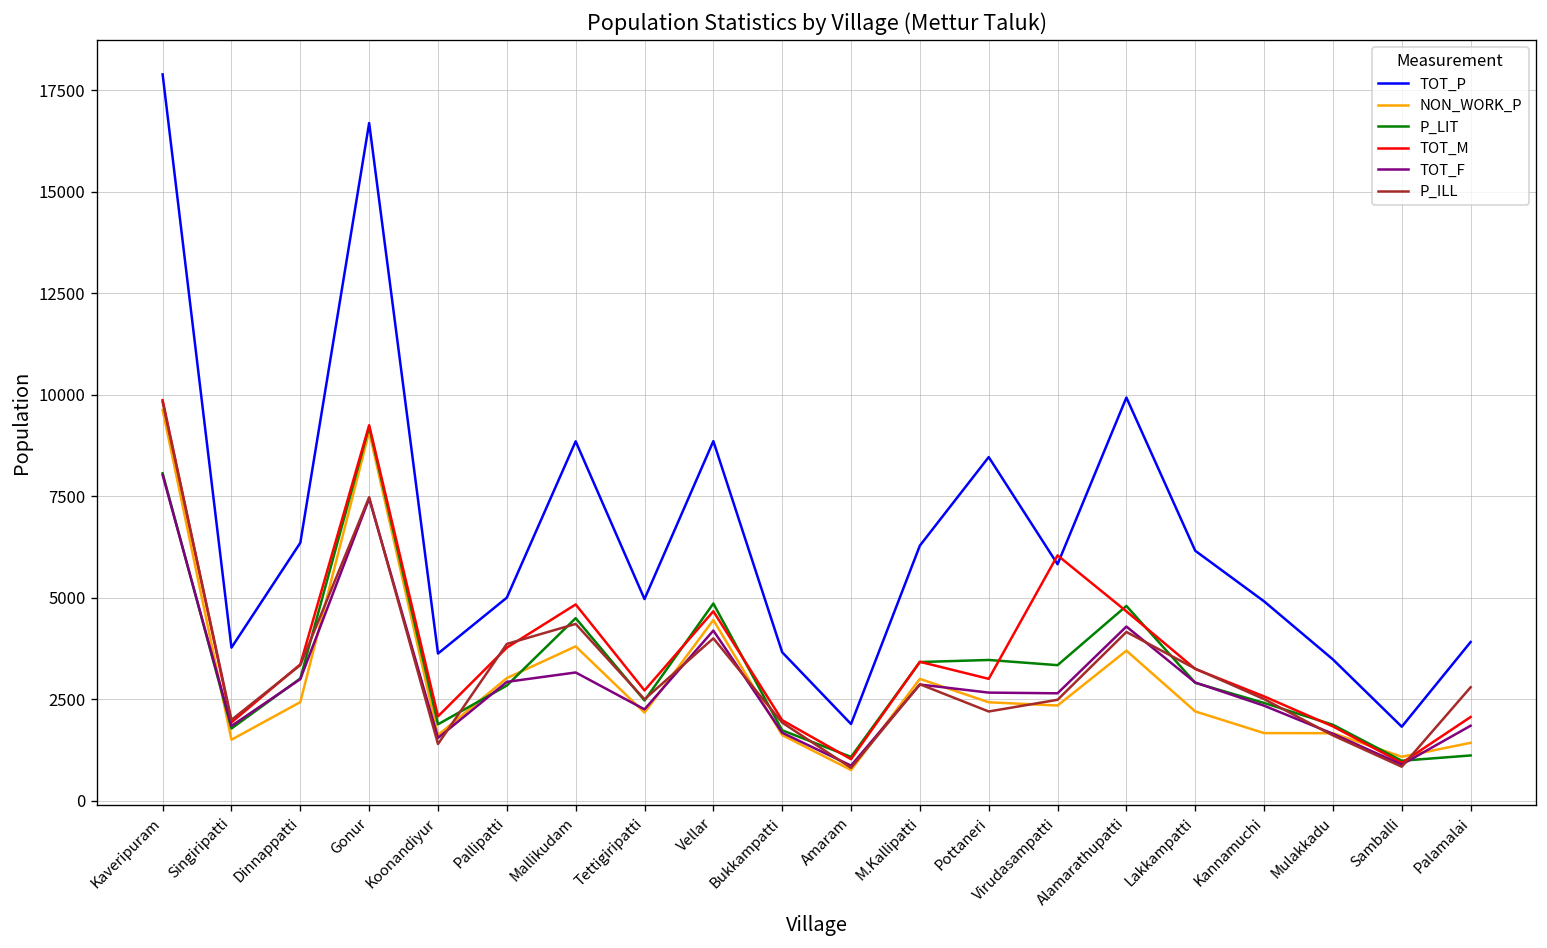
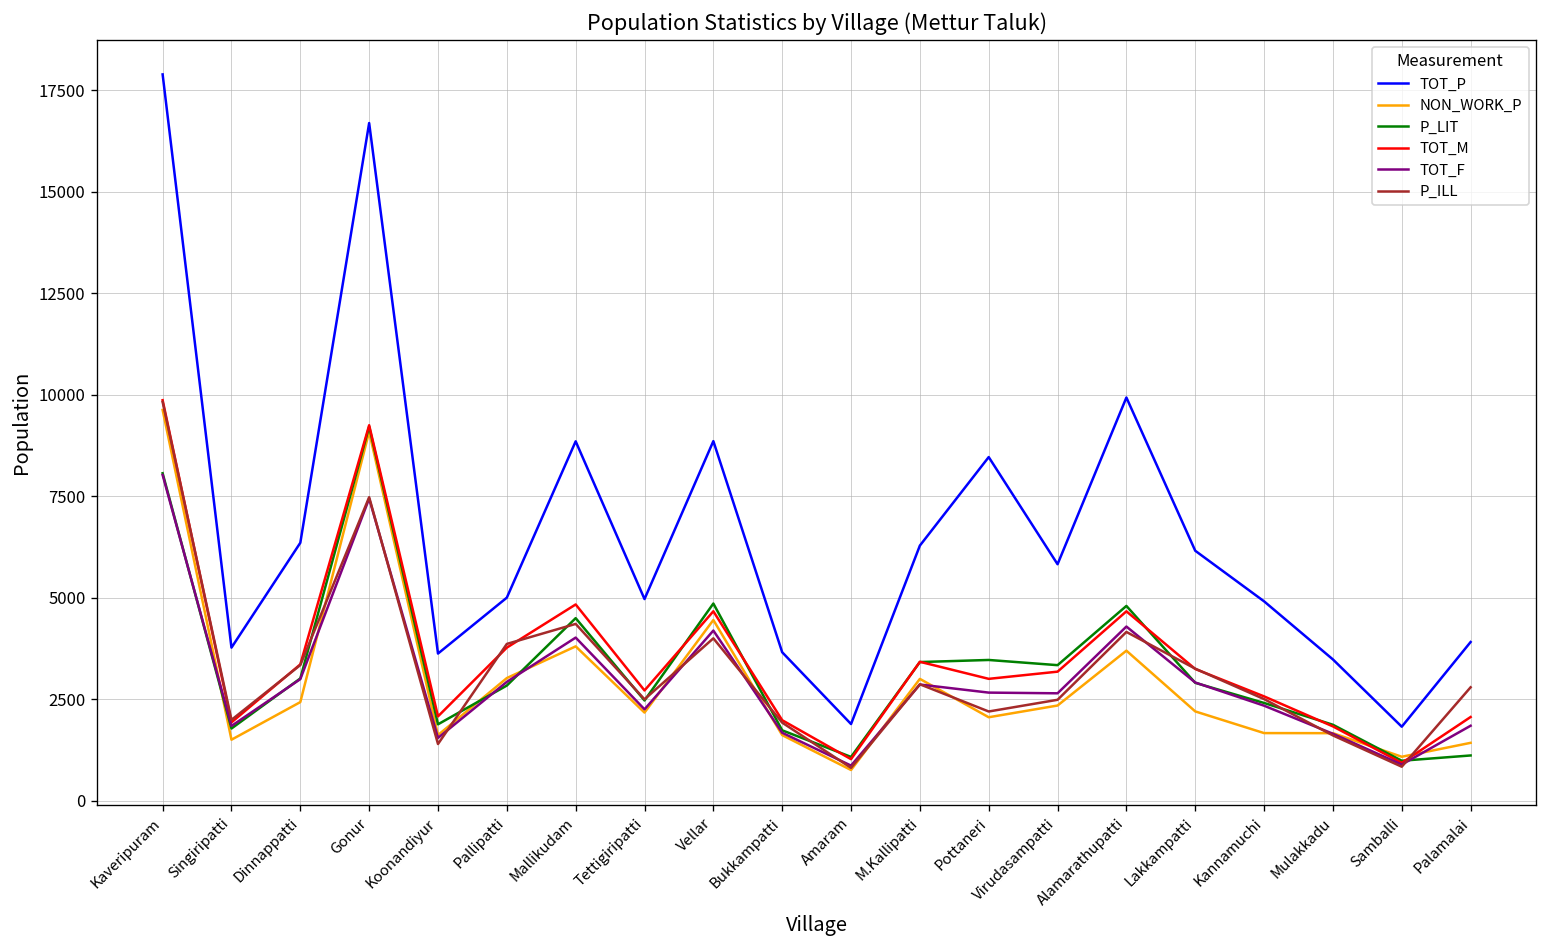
  {
    "TOT_P": {
      "Kaveripuram": 17900,
      "Singiripatti": 3800,
      "Dinnappatti": 6400,
      "Gonur": 16700,
      "Koonandiyur": 3600,
      "Pallipatti": 5000,
      "Mallikudam": 8900,
      "Tettigiripatti": 5000,
      "Vellar": 8900,
      "Bukkampatti": 3700,
      "Amaram": 1900,
      "M.Kallipatti": 6300,
      "Pottaneri": 8500,
      "Virudasampatti": 5800,
      "Alamarathupatti": 9900,
      "Lakkampatti": 6200,
      "Kannamuchi": 4900,
      "Mulakkadu": 3500,
      "Samballi": 1800,
      "Palamalai": 3900
    },
    "NON_WORK_P": {
      "Kaveripuram": 9600,
      "Singiripatti": 1500,
      "Dinnappatti": 2400,
      "Gonur": 9100,
      "Pallipatti": 3000,
      "Mallikudam": 3800,
      "Tettigiripatti": 2200,
      "Vellar": 4500,
      "M.Kallipatti": 3000,
-     "Pottaneri": 2400,
+     "Pottaneri": 2100,
      "Virudasampatti": 2300,
      "Alamarathupatti": 3700,
      "Lakkampatti": 2200,
      "Kannamuchi": 1700,
      "Samballi": 1100,
      "Palamalai": 1400
    },
    "P_LIT": {
      "Koonandiyur": 1900,
      "Pallipatti": 2800,
      "Mallikudam": 4500,
      "Vellar": 4900,
      "Pottaneri": 3500,
      "Virudasampatti": 3300,
      "Alamarathupatti": 4800,
      "Palamalai": 1100
    },
    "TOT_M": {
      "Koonandiyur": 2100,
      "Pallipatti": 3800,
      "Mallikudam": 4800,
      "Tettigiripatti": 2700,
      "Vellar": 4700,
      "Pottaneri": 3000,
-     "Virudasampatti": 6000,
+     "Virudasampatti": 3200,
      "Alamarathupatti": 4700,
      "Palamalai": 2100
    },
    "TOT_F": {
      "Pallipatti": 2900,
-     "Mallikudam": 3200,
+     "Mallikudam": 4000,
      "Tettigiripatti": 2300,
      "Vellar": 4200,
      "Pottaneri": 2700,
      "Virudasampatti": 2600,
      "Alamarathupatti": 4300,
      "Palamalai": 1800
    },
    "P_ILL": {
      "Koonandiyur": 1400,
      "Pallipatti": 3900,
      "Mallikudam": 4400,
      "Vellar": 4000,
      "Pottaneri": 2200,
      "Virudasampatti": 2500,
      "Alamarathupatti": 4200,
      "Palamalai": 2800
    }
  }
